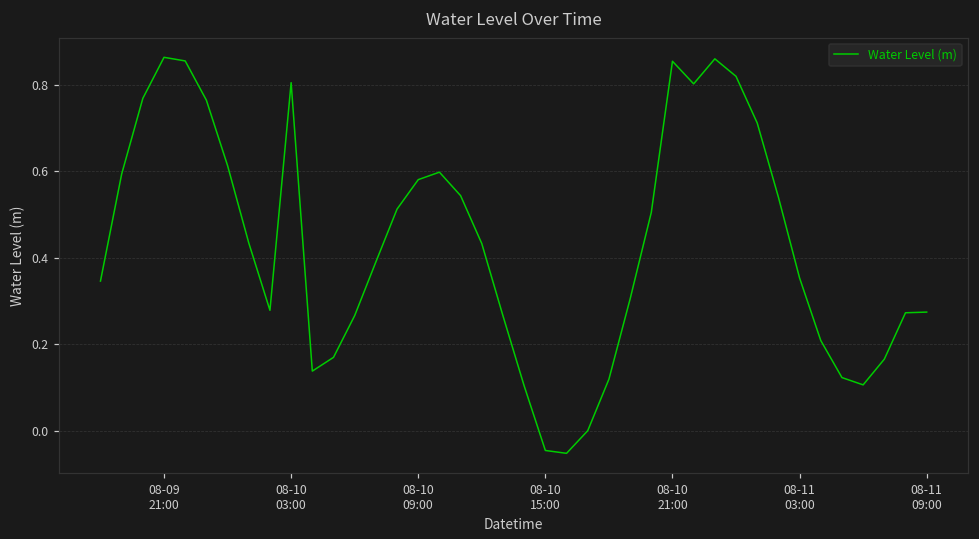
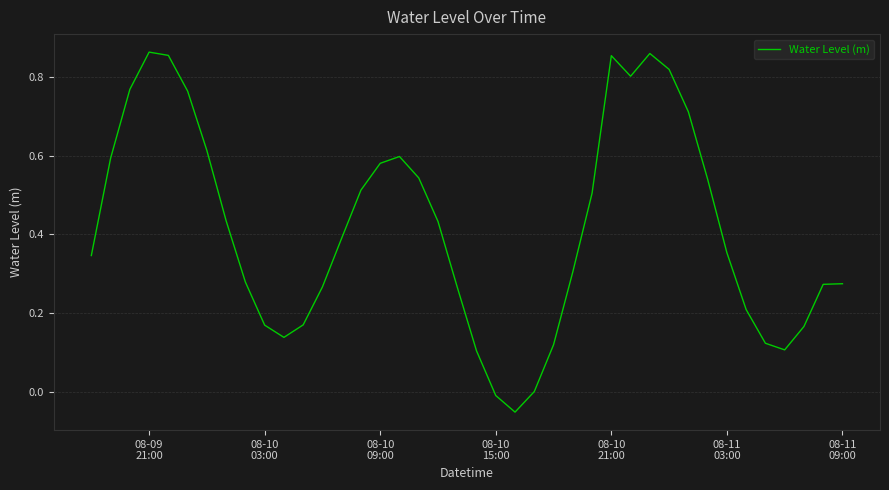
  {
    "08-09 21:00": 0.86,
-   "08-10 03:00": 0.80,
+   "08-10 03:00": 0.17,
    "08-10 09:00": 0.58,
-   "08-10 15:00": -0.05,
+   "08-10 15:00": -0.01,
    "08-10 21:00": 0.85,
    "08-11 03:00": 0.35,
    "08-11 09:00": 0.27
  }
